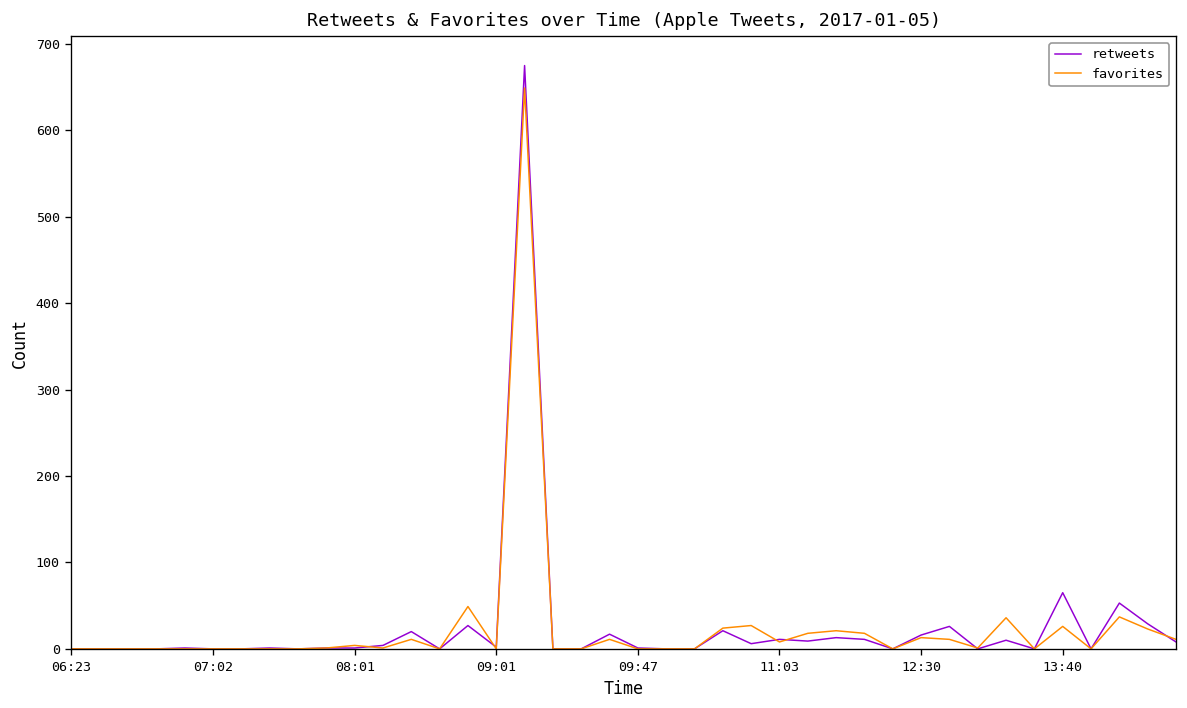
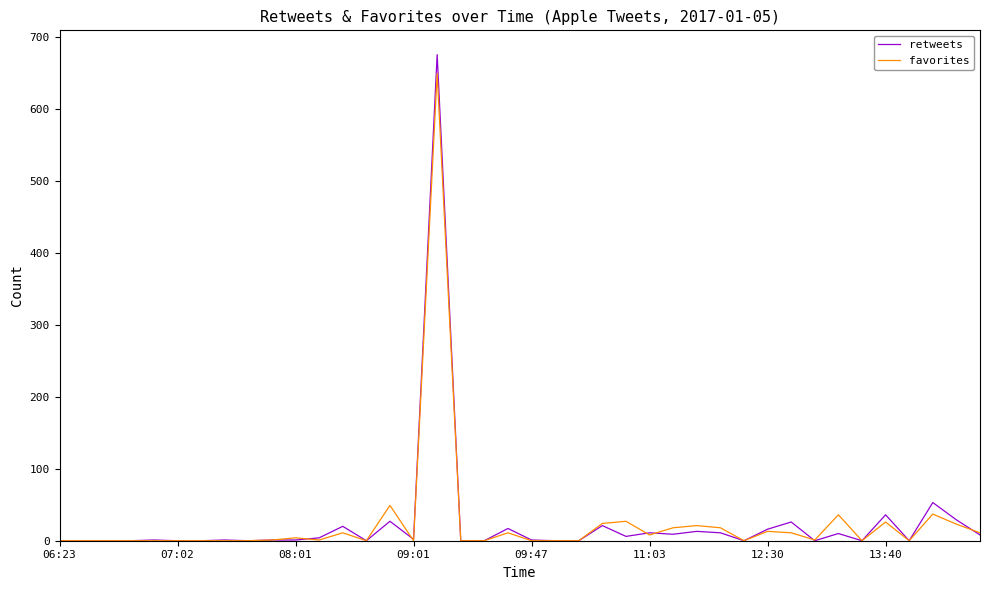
  {
    "retweets": {
-     "13:40": 70
+     "13:40": 40
    },
    "favorites": {
      "13:40": 30
    }
  }
